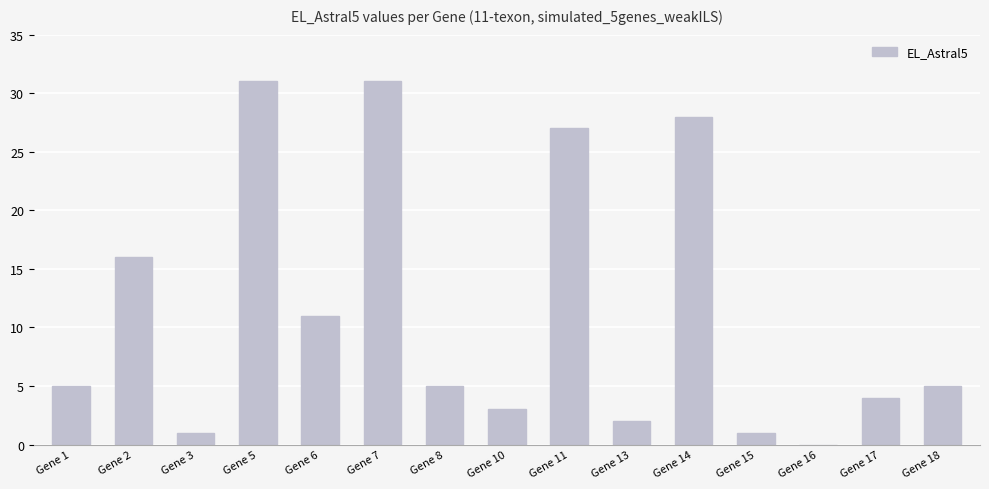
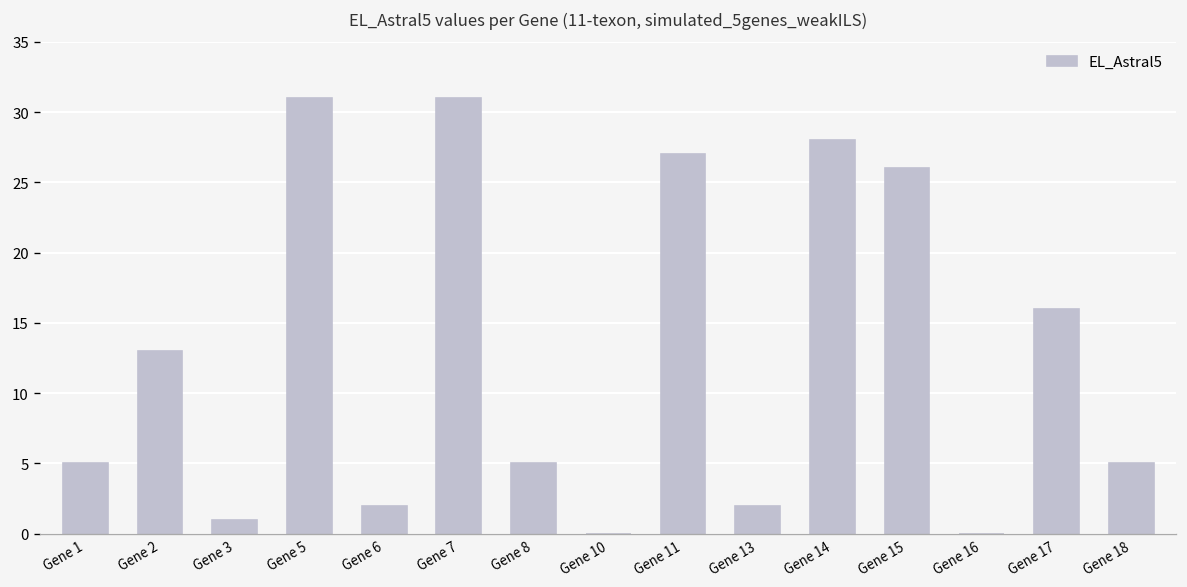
  {
    "Gene 1": 5,
-   "Gene 2": 16,
+   "Gene 2": 13,
    "Gene 3": 1,
    "Gene 5": 31,
-   "Gene 6": 11,
+   "Gene 6": 2,
    "Gene 7": 31,
    "Gene 8": 5,
-   "Gene 10": 3,
+   "Gene 10": 0,
    "Gene 11": 27,
    "Gene 13": 2,
    "Gene 14": 28,
-   "Gene 15": 1,
+   "Gene 15": 26,
    "Gene 16": 0,
-   "Gene 17": 4,
+   "Gene 17": 16,
    "Gene 18": 5
  }
